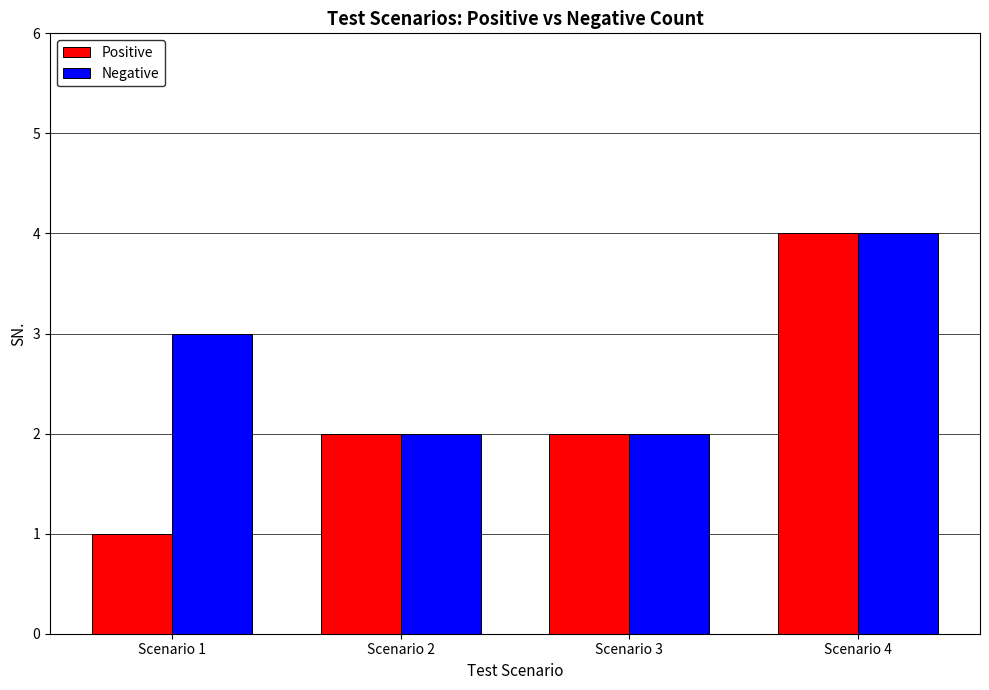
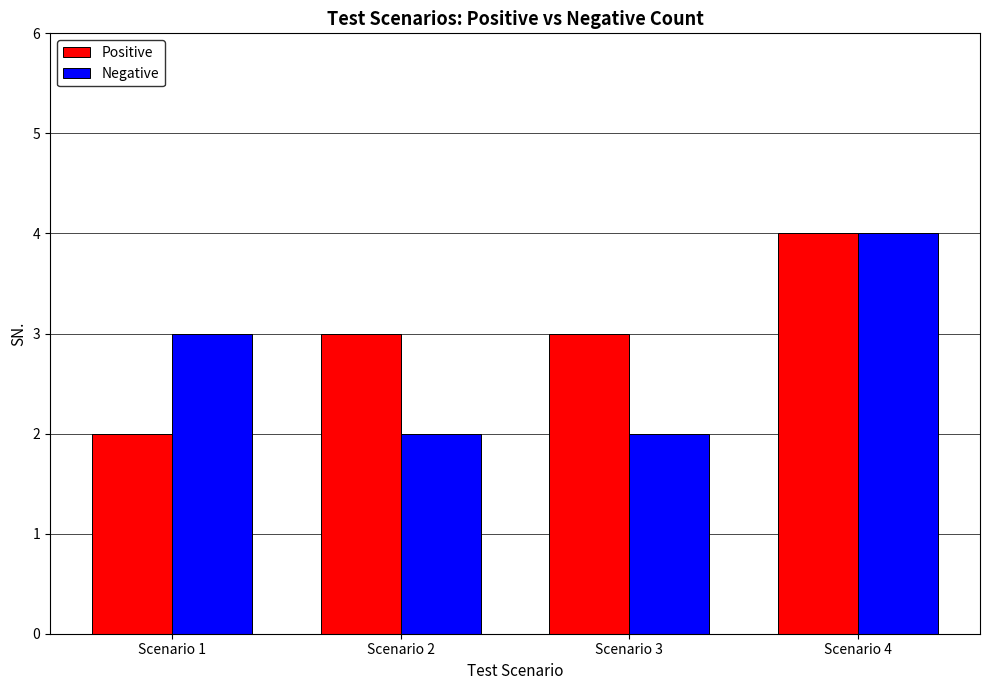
  {
    "Positive": {
-     "Scenario 1": 1,
-     "Scenario 2": 2,
-     "Scenario 3": 2,
+     "Scenario 1": 2,
+     "Scenario 2": 3,
+     "Scenario 3": 3,
      "Scenario 4": 4
    },
    "Negative": {
      "Scenario 1": 3,
      "Scenario 2": 2,
      "Scenario 3": 2,
      "Scenario 4": 4
    }
  }
